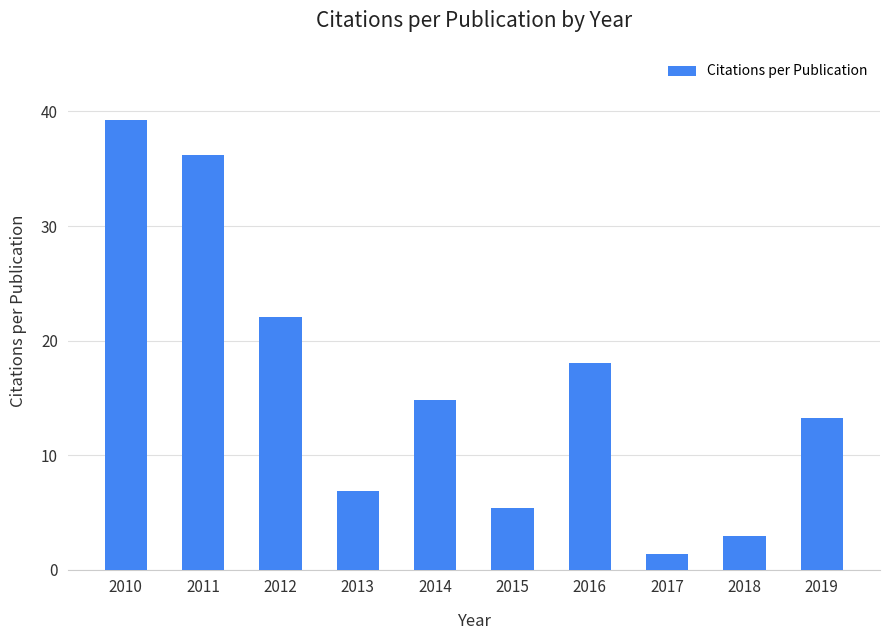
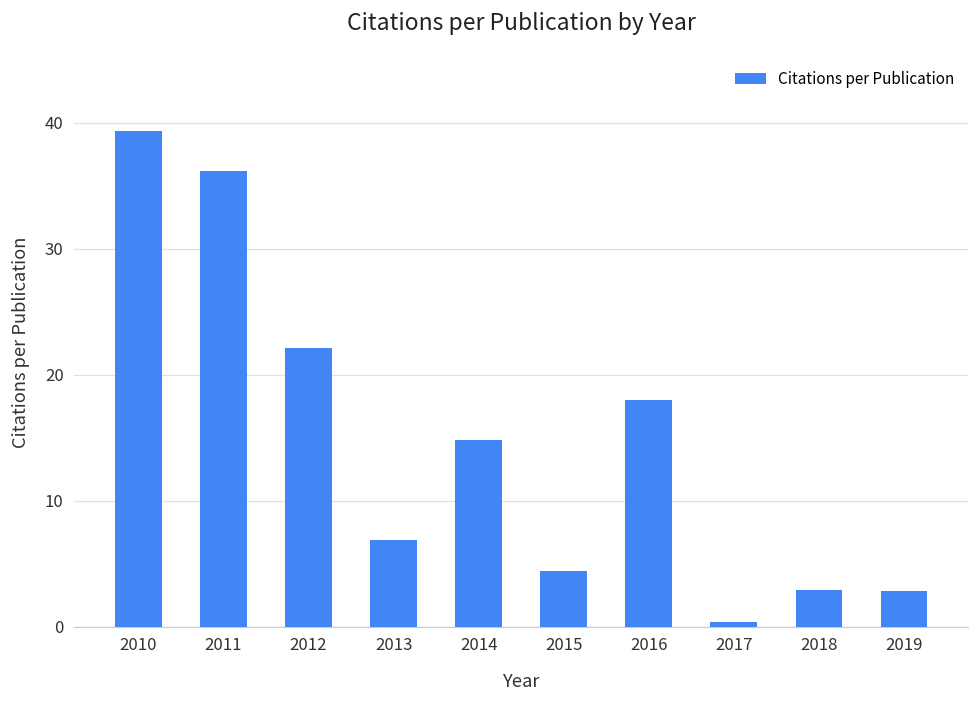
  {
    "2010": 39.3,
    "2011": 36.2,
    "2012": 22.1,
    "2013": 6.9,
    "2014": 14.8,
-   "2015": 5.4,
+   "2015": 4.4,
    "2016": 18.0,
-   "2017": 1.4,
+   "2017": 0.4,
    "2018": 2.9,
-   "2019": 13.2
+   "2019": 2.8
  }
